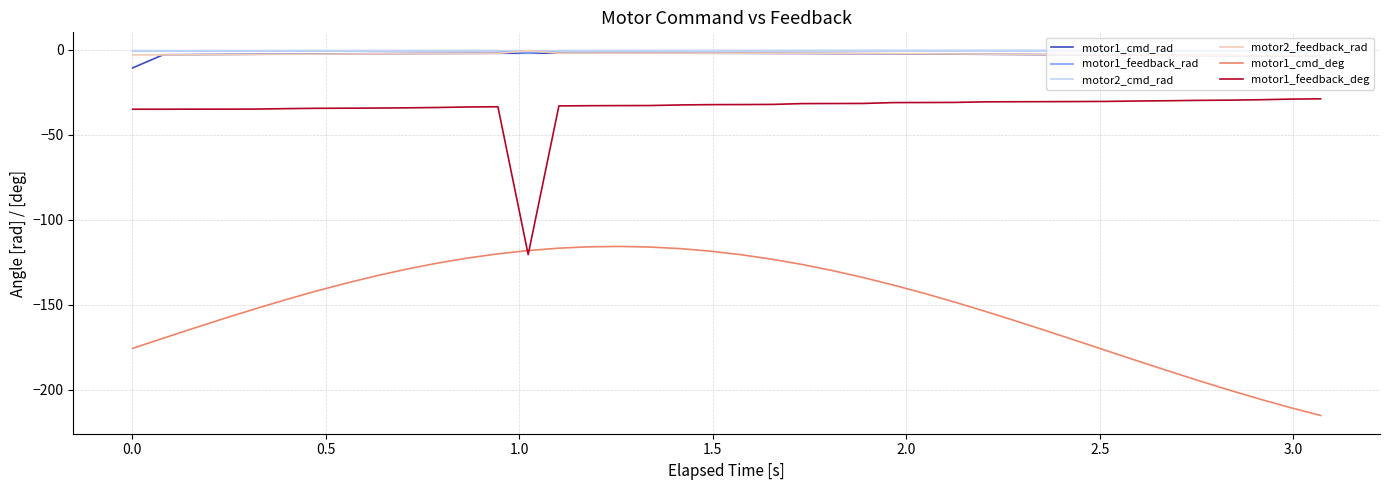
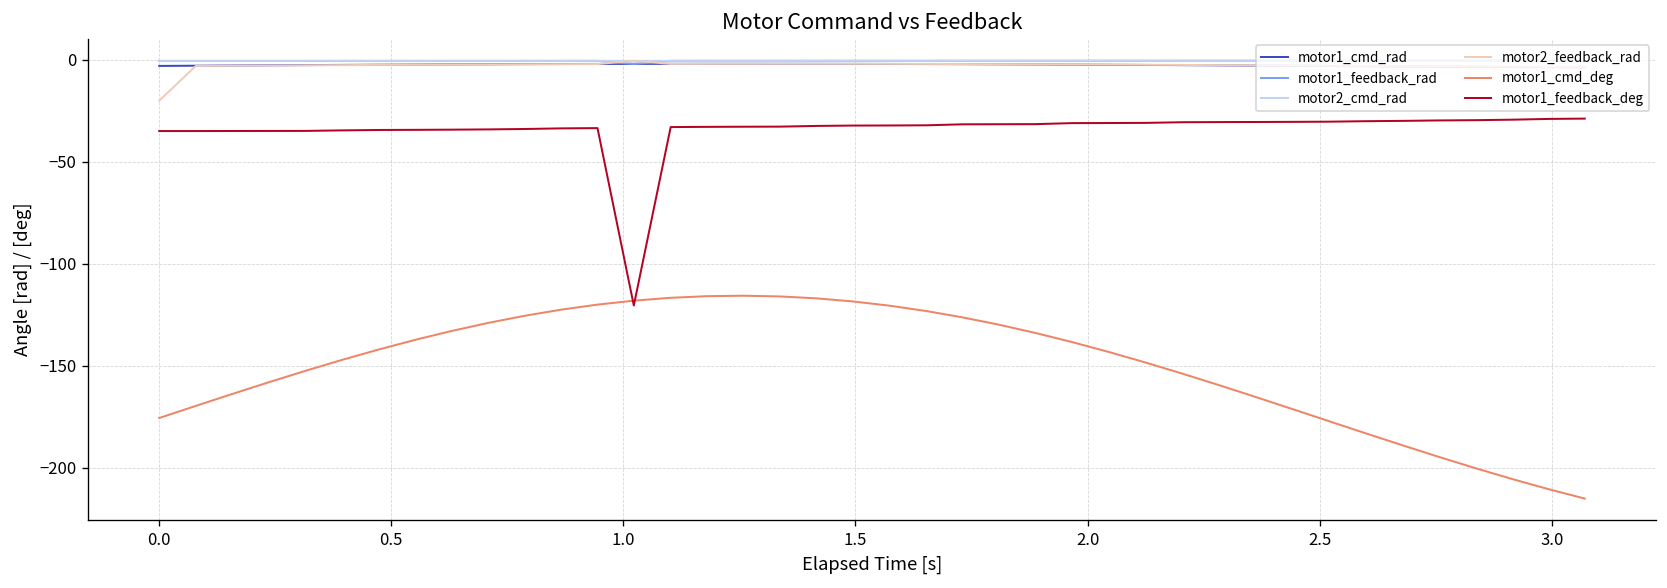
  {
    "motor1_cmd_rad": {
-     "0.0": -11
+     "0.0": -3
    },
    "motor2_feedback_rad": {
-     "0.0": -3
+     "0.0": -20
    },
    "motor1_cmd_deg": {
      "0.0": -176
    },
    "motor1_feedback_deg": {
      "0.0": -35
    }
  }
